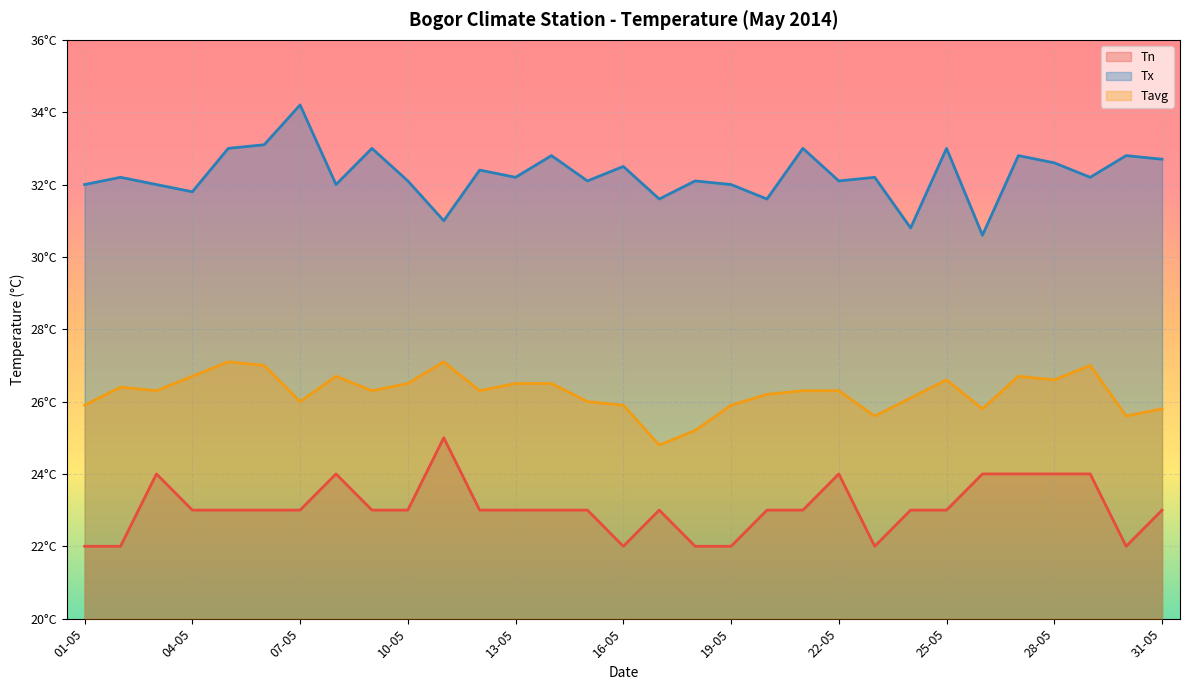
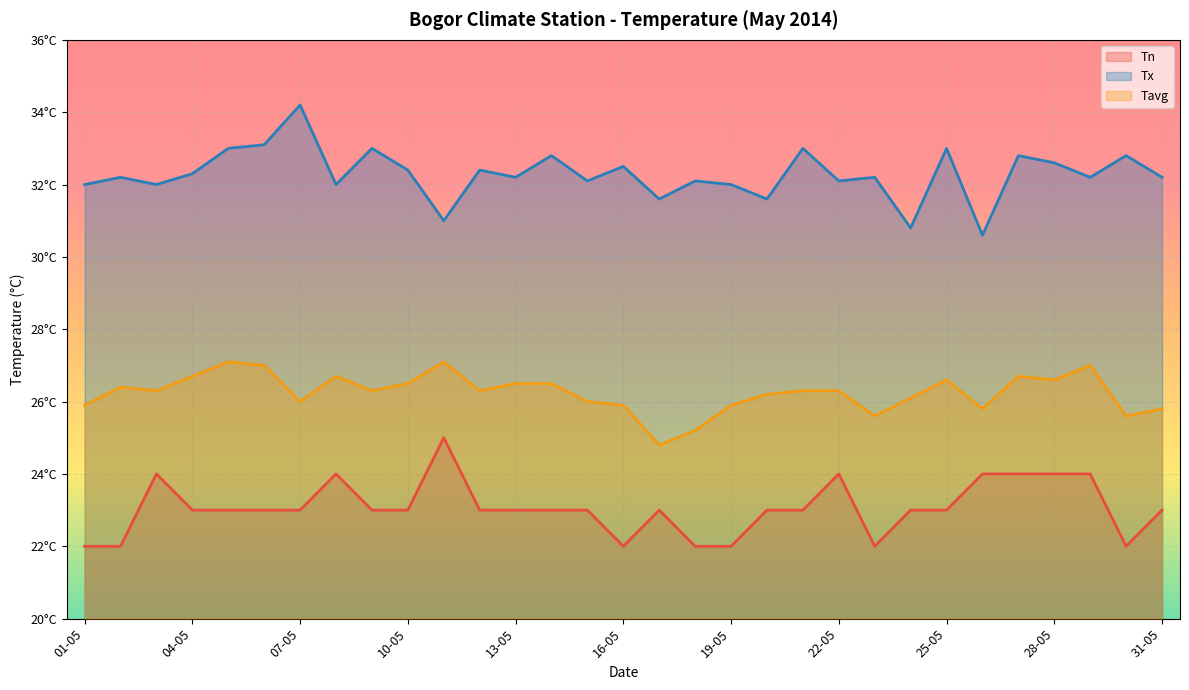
  {
    "Tx": {
      "01-05": "32.0°C",
-     "04-05": "31.8°C",
+     "04-05": "32.3°C",
      "07-05": "34.2°C",
-     "10-05": "32.1°C",
+     "10-05": "32.4°C",
      "13-05": "32.2°C",
      "16-05": "32.5°C",
      "19-05": "32.0°C",
      "22-05": "32.1°C",
      "25-05": "33.0°C",
      "28-05": "32.6°C",
-     "31-05": "32.7°C"
+     "31-05": "32.2°C"
    }
  }
